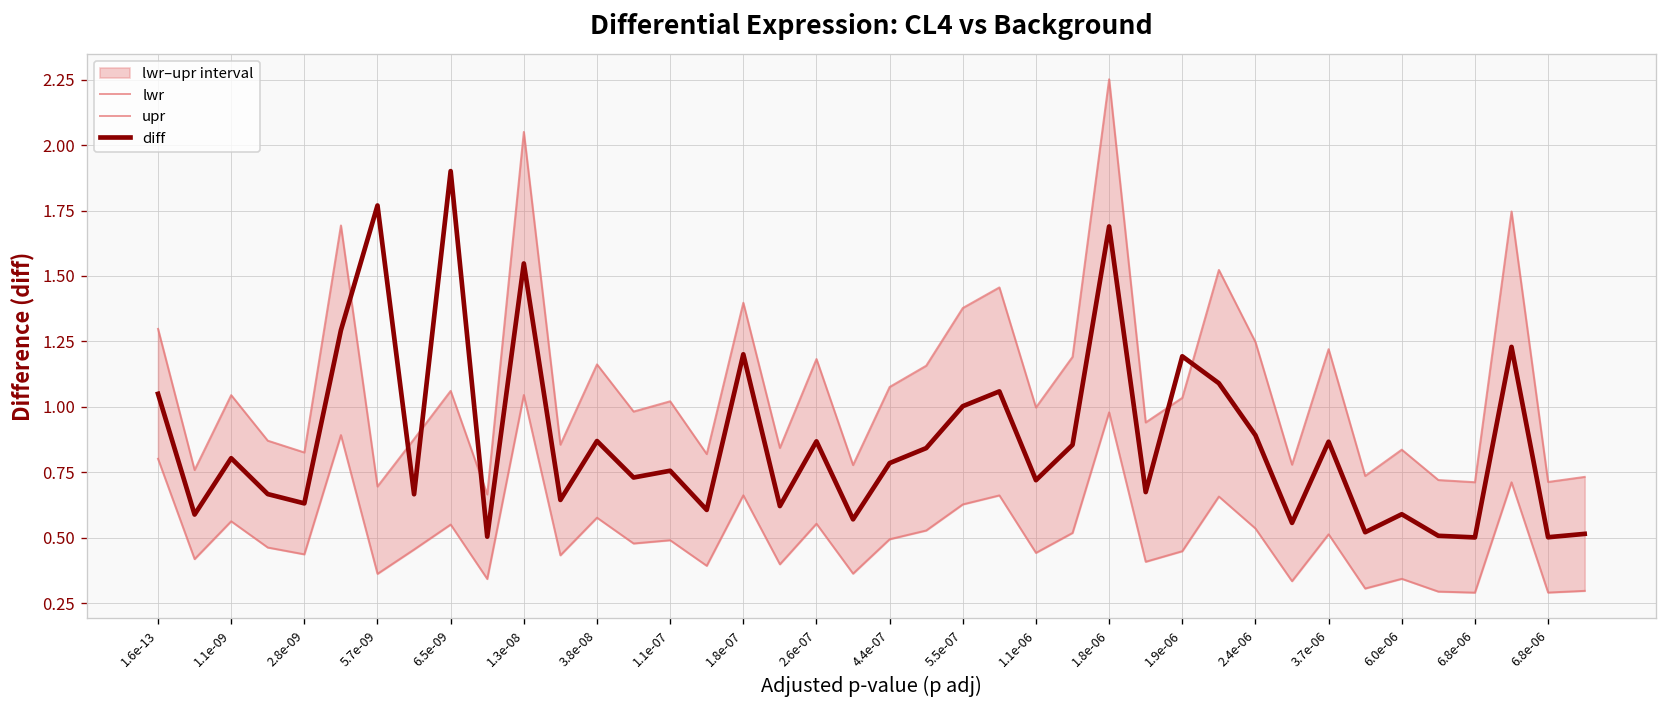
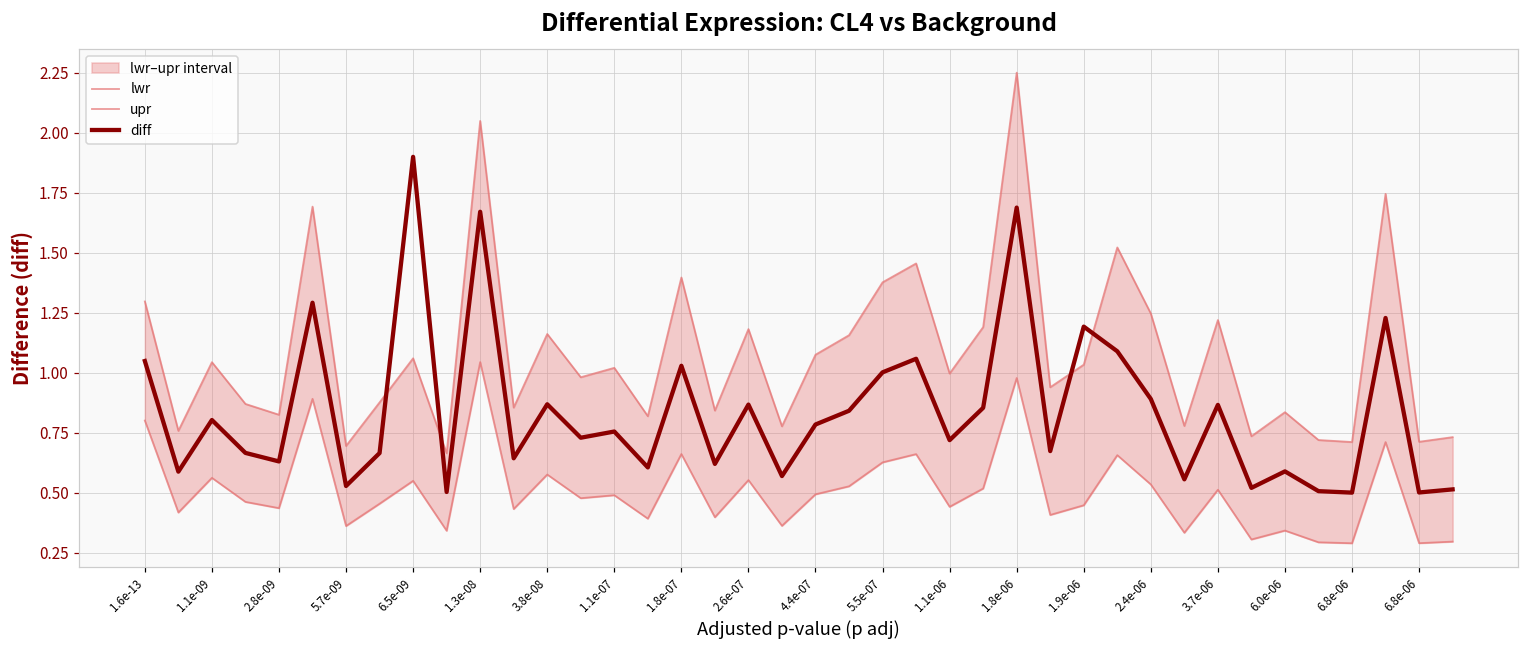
  {
    "diff": {
      "1.6e-13": 1.05,
      "1.1e-09": 0.80,
      "2.8e-09": 0.63,
-     "5.7e-09": 1.77,
+     "5.7e-09": 0.53,
      "6.5e-09": 1.90,
-     "1.3e-08": 1.55,
+     "1.3e-08": 1.67,
      "3.8e-08": 0.87,
      "1.1e-07": 0.76,
-     "1.8e-07": 1.20,
+     "1.8e-07": 1.03,
      "2.6e-07": 0.87,
      "4.4e-07": 0.79,
      "5.5e-07": 1.00,
      "1.1e-06": 0.72,
      "1.8e-06": 1.69,
      "1.9e-06": 1.19,
      "2.4e-06": 0.89,
      "3.7e-06": 0.87,
      "6.0e-06": 0.59
    }
  }
